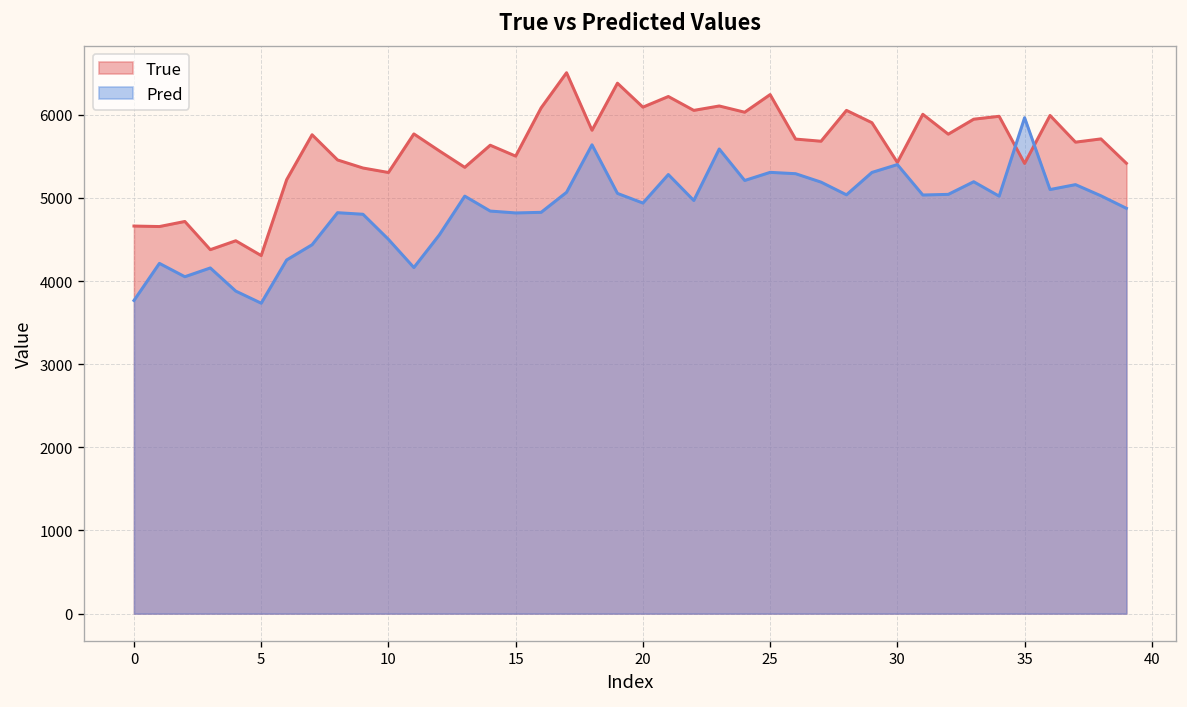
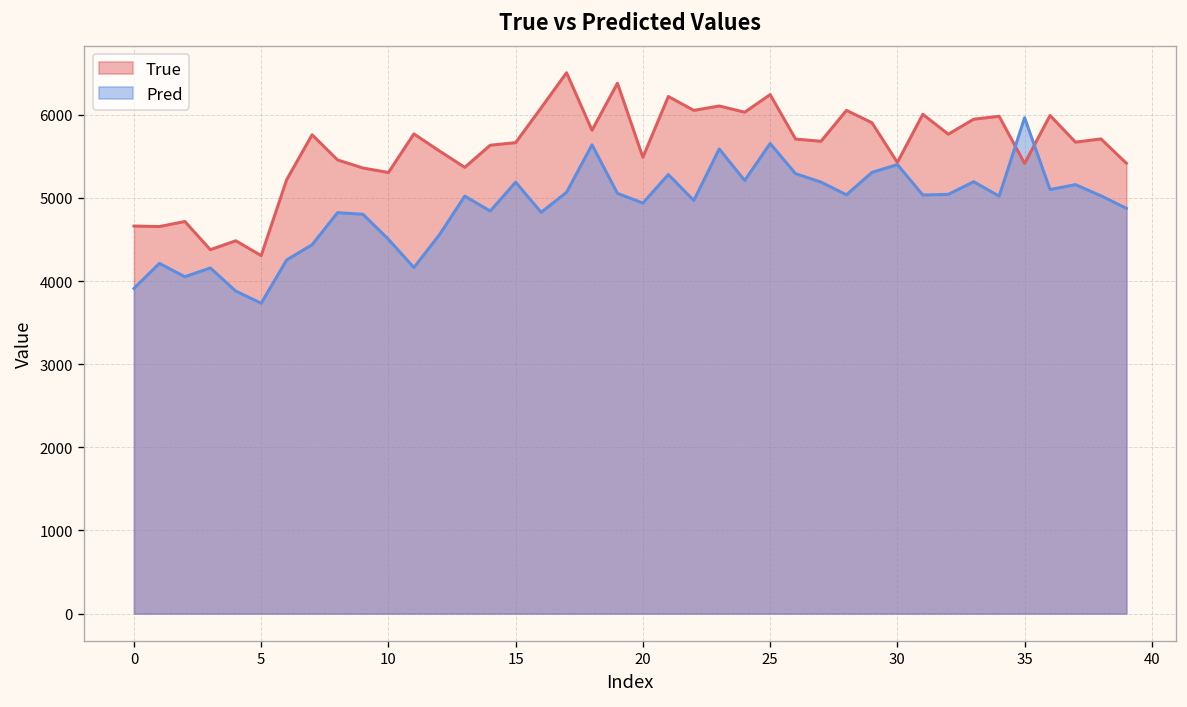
  {
    "True": {
      "0": 4700,
      "5": 4300,
      "10": 5300,
-     "15": 5500,
-     "20": 6100,
+     "15": 5700,
+     "20": 5500,
      "25": 6200,
      "35": 5400
    },
    "Pred": {
-     "0": 3800,
+     "0": 3900,
      "5": 3700,
      "10": 4500,
-     "15": 4800,
+     "15": 5200,
      "20": 4900,
-     "25": 5300,
+     "25": 5700,
      "35": 6000
    }
  }
